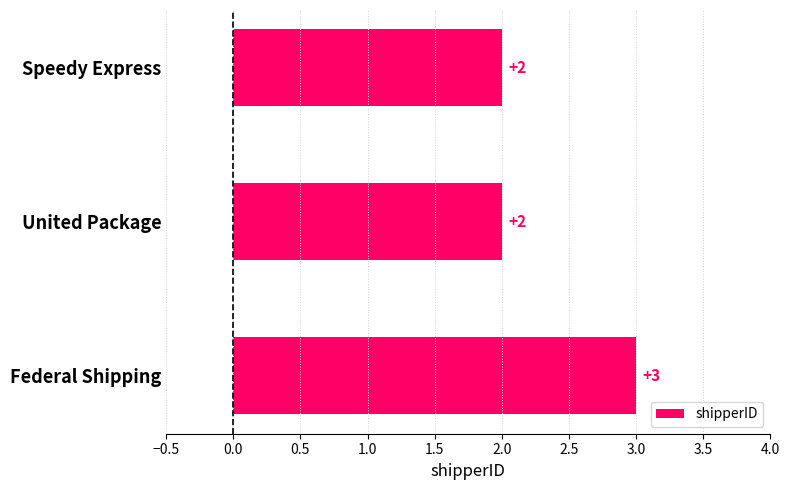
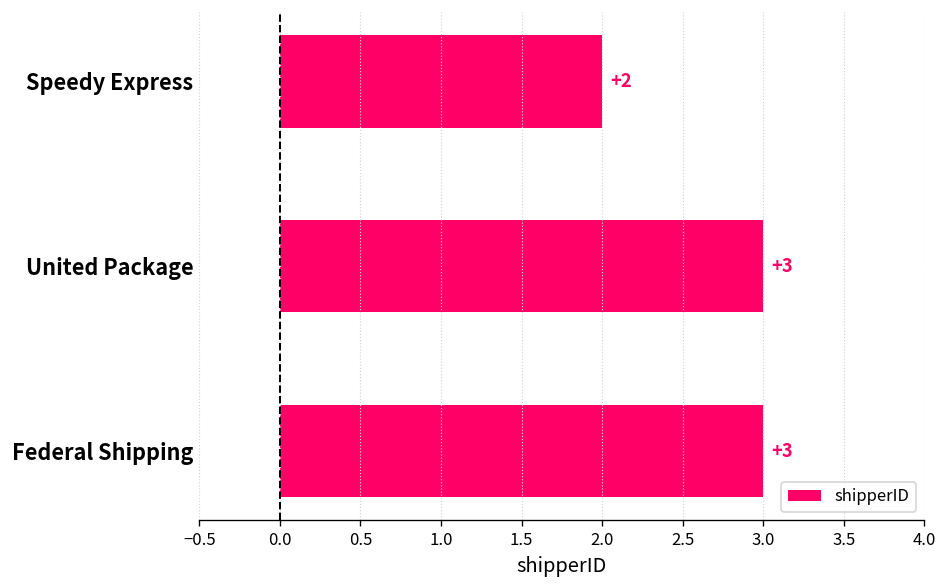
  {
    "Speedy Express": "+2",
-   "United Package": "+2",
+   "United Package": "+3",
    "Federal Shipping": "+3"
  }
